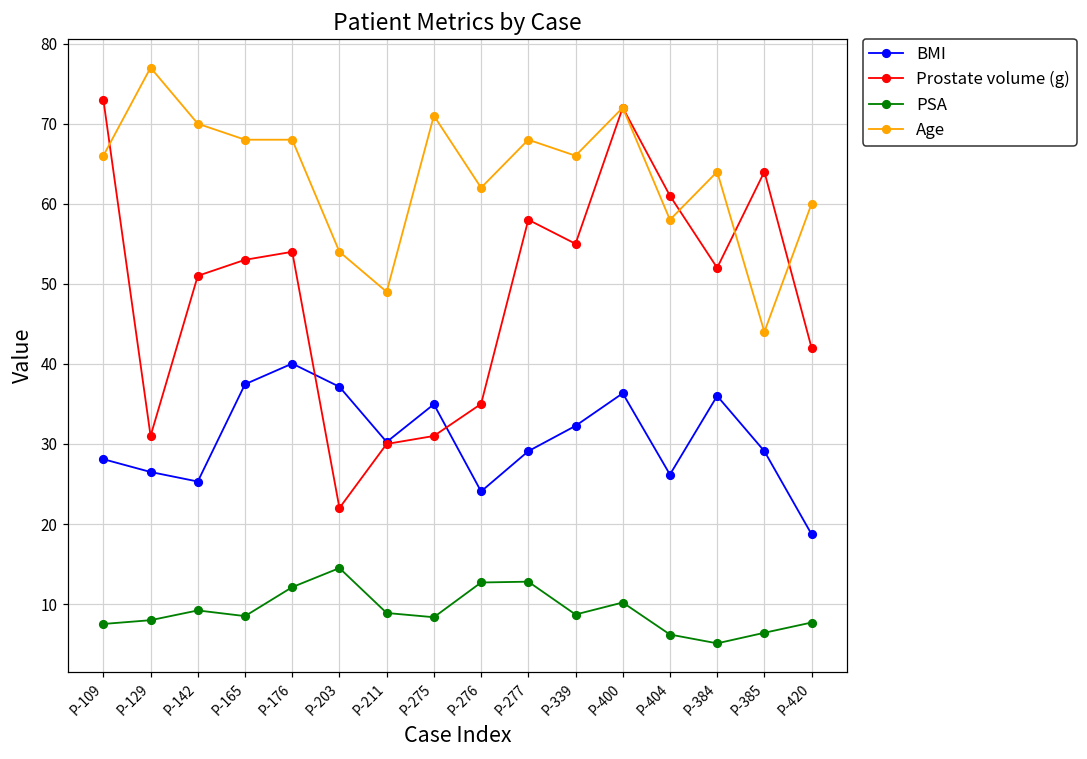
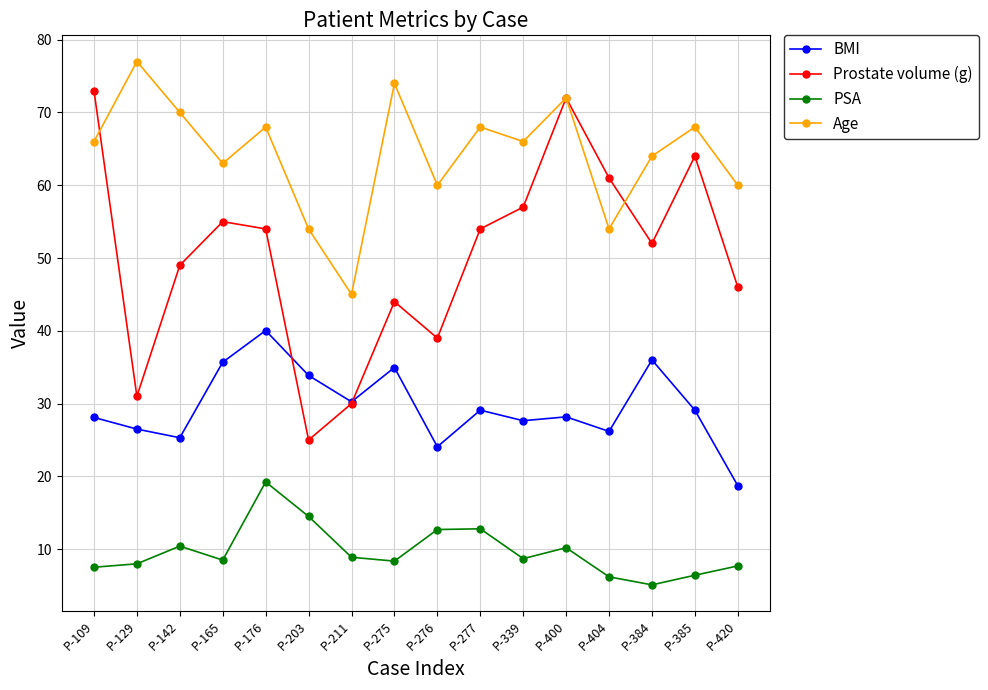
  {
    "BMI": {
      "P-109": 28,
      "P-129": 27,
      "P-142": 25,
-     "P-165": 37,
+     "P-165": 36,
      "P-176": 40,
-     "P-203": 37,
+     "P-203": 34,
      "P-275": 35,
      "P-276": 24,
      "P-277": 29,
-     "P-339": 32,
-     "P-400": 36,
+     "P-339": 28,
+     "P-400": 28,
      "P-404": 26,
      "P-384": 36,
      "P-385": 29,
      "P-420": 19
    },
    "Prostate volume (g)": {
      "P-109": 73,
      "P-129": 31,
-     "P-142": 51,
-     "P-165": 53,
+     "P-142": 49,
+     "P-165": 55,
      "P-176": 54,
-     "P-203": 22,
-     "P-275": 31,
-     "P-276": 35,
-     "P-277": 58,
-     "P-339": 55,
+     "P-203": 25,
+     "P-275": 44,
+     "P-276": 39,
+     "P-277": 54,
+     "P-339": 57,
      "P-404": 61,
      "P-384": 52,
      "P-385": 64,
-     "P-420": 42
+     "P-420": 46
    },
    "PSA": {
      "P-109": 8,
      "P-129": 8,
-     "P-142": 9,
+     "P-142": 10,
      "P-165": 9,
-     "P-176": 12,
+     "P-176": 19,
      "P-203": 15,
      "P-211": 9,
      "P-275": 8,
      "P-276": 13,
      "P-277": 13,
      "P-339": 9,
      "P-400": 10,
      "P-404": 6,
      "P-384": 5,
      "P-385": 6,
      "P-420": 8
    },
    "Age": {
      "P-109": 66,
      "P-129": 77,
      "P-142": 70,
-     "P-165": 68,
+     "P-165": 63,
      "P-176": 68,
      "P-203": 54,
-     "P-211": 49,
-     "P-275": 71,
-     "P-276": 62,
+     "P-211": 45,
+     "P-275": 74,
+     "P-276": 60,
      "P-277": 68,
      "P-339": 66,
-     "P-404": 58,
+     "P-404": 54,
      "P-384": 64,
-     "P-385": 44,
+     "P-385": 68,
      "P-420": 60
    }
  }
